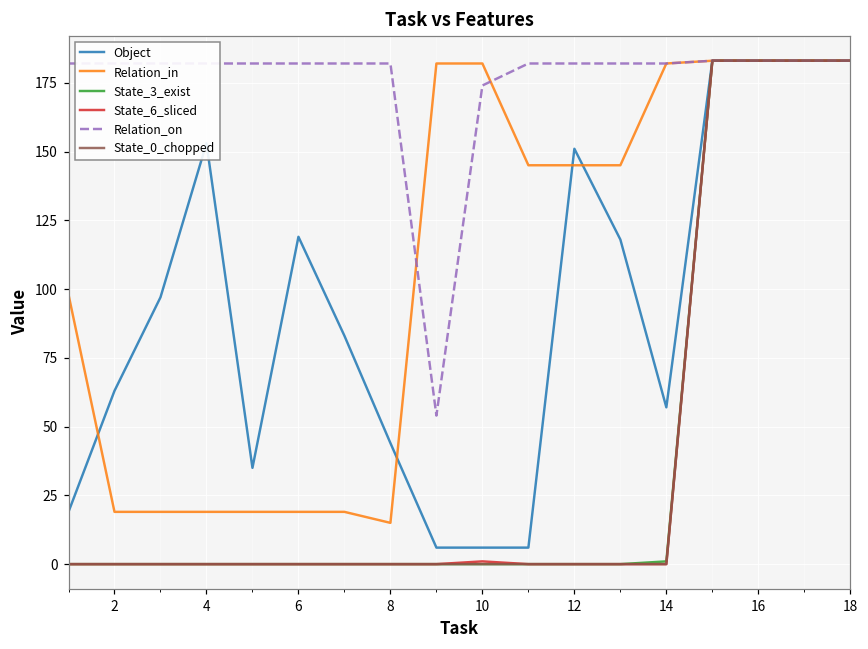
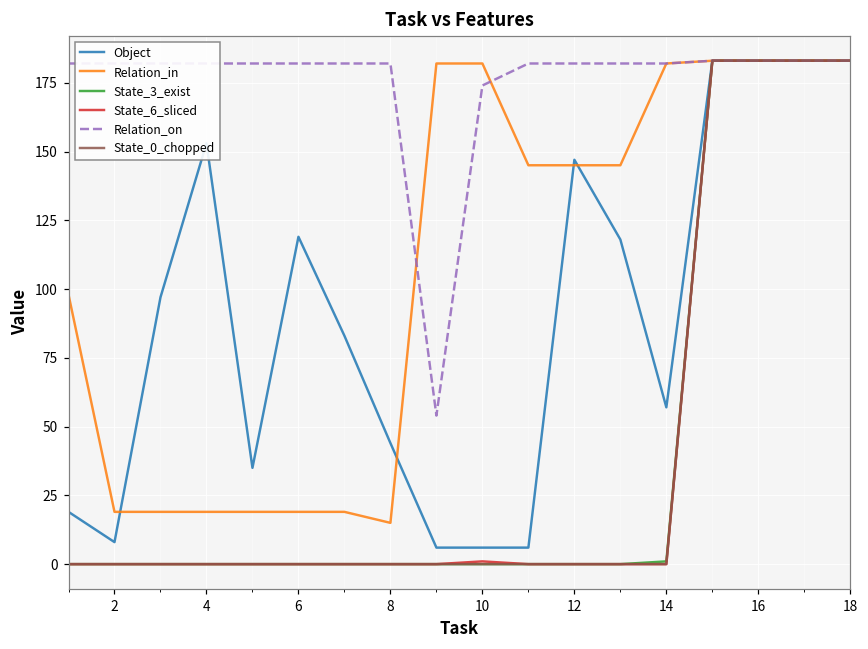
  {
    "Object": {
-     "2": 63,
+     "2": 8,
      "6": 119,
      "8": 44,
      "10": 6,
-     "12": 151,
+     "12": 147,
      "14": 57
    },
    "Relation_in": {
      "2": 19,
      "4": 19,
      "6": 19,
      "8": 15,
      "10": 182,
      "12": 145
    },
    "Relation_on": {
      "6": 182,
      "8": 182,
      "10": 174,
      "12": 182
    }
  }
